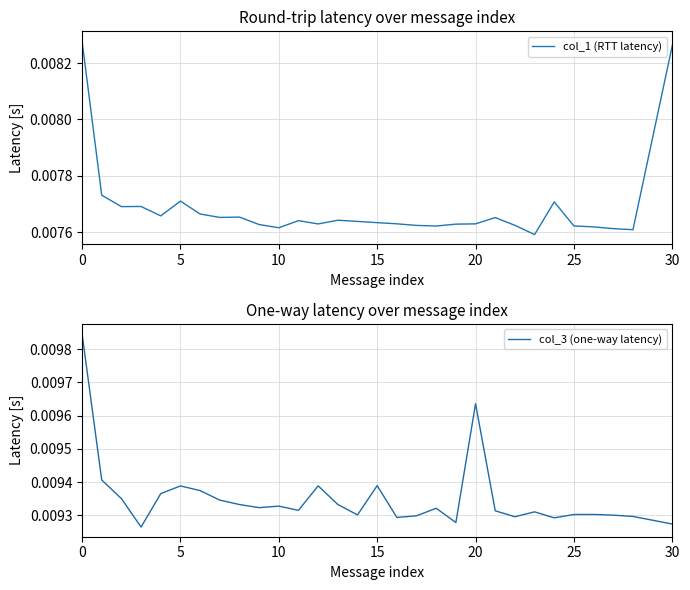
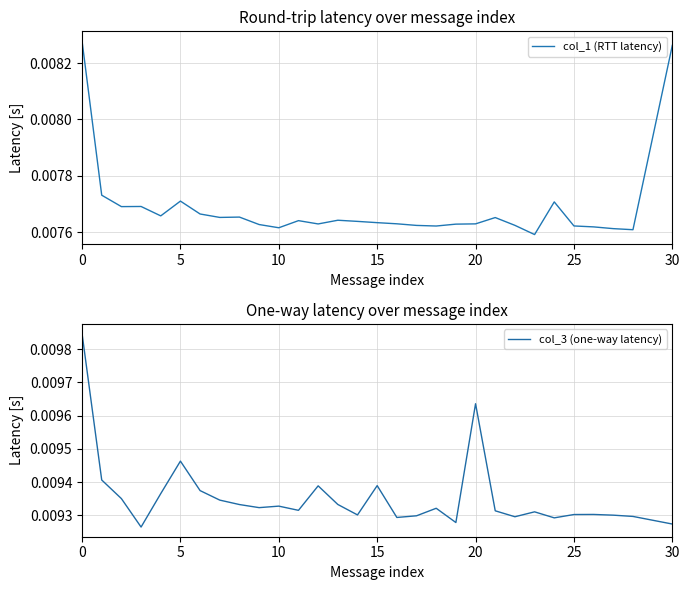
  {
    "Round-trip latency over message index": {
      "0": 0.00828,
      "5": 0.00771,
      "10": 0.00762,
      "15": 0.00763,
      "20": 0.00763,
      "25": 0.00762,
      "30": 0.00826
    },
    "One-way latency over message index": {
      "0": 0.00985,
-     "5": 0.00939,
+     "5": 0.00946,
      "10": 0.00933,
      "15": 0.00939,
      "20": 0.00964,
      "25": 0.00930,
      "30": 0.00927
    }
  }
